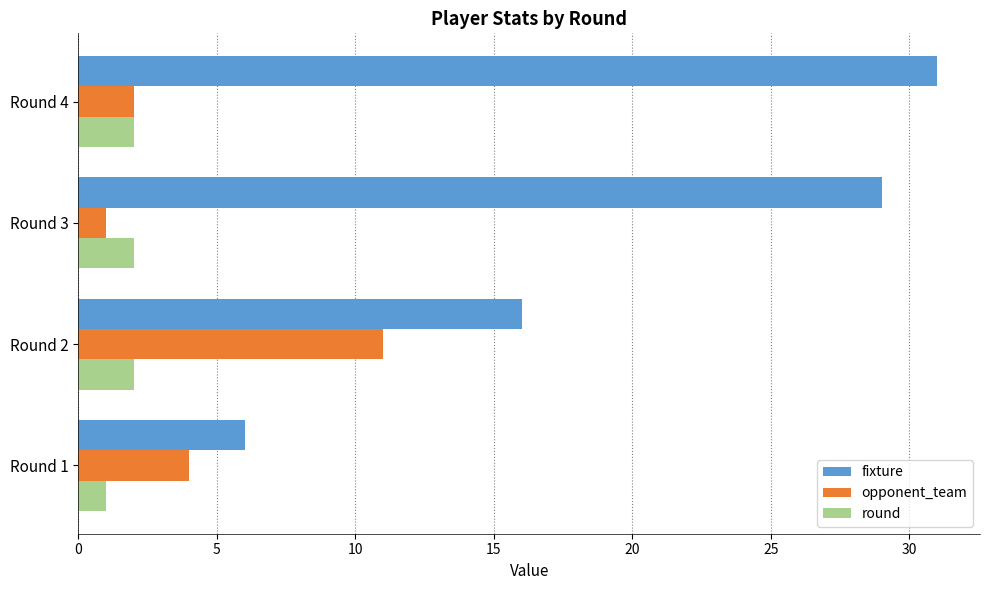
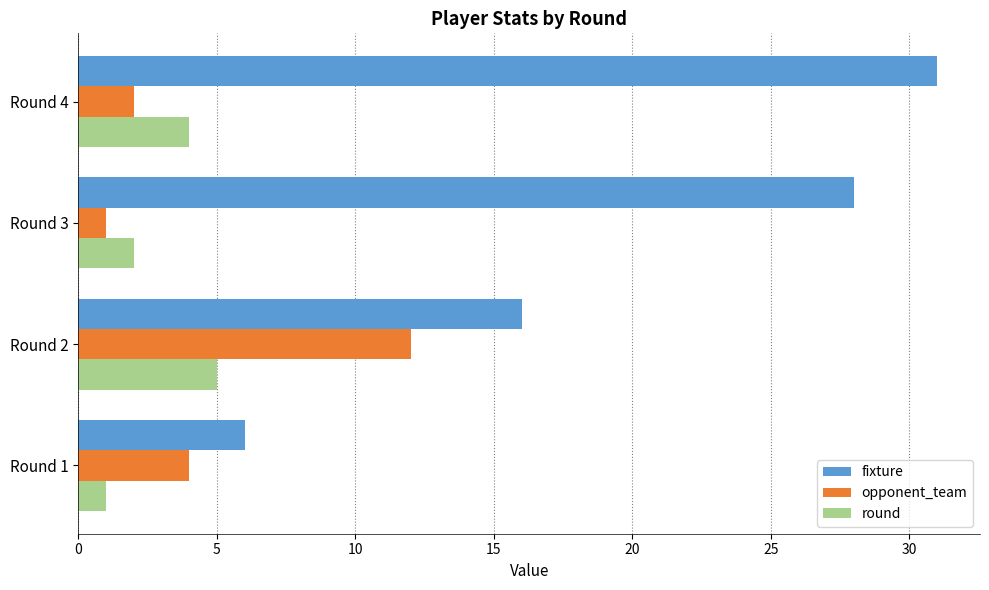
  {
    "fixture": {
      "Round 4": 31,
-     "Round 3": 29,
+     "Round 3": 28,
      "Round 2": 16,
      "Round 1": 6
    },
    "opponent_team": {
      "Round 4": 2,
      "Round 3": 1,
-     "Round 2": 11,
+     "Round 2": 12,
      "Round 1": 4
    },
    "round": {
-     "Round 4": 2,
+     "Round 4": 4,
      "Round 3": 2,
-     "Round 2": 2,
+     "Round 2": 5,
      "Round 1": 1
    }
  }
